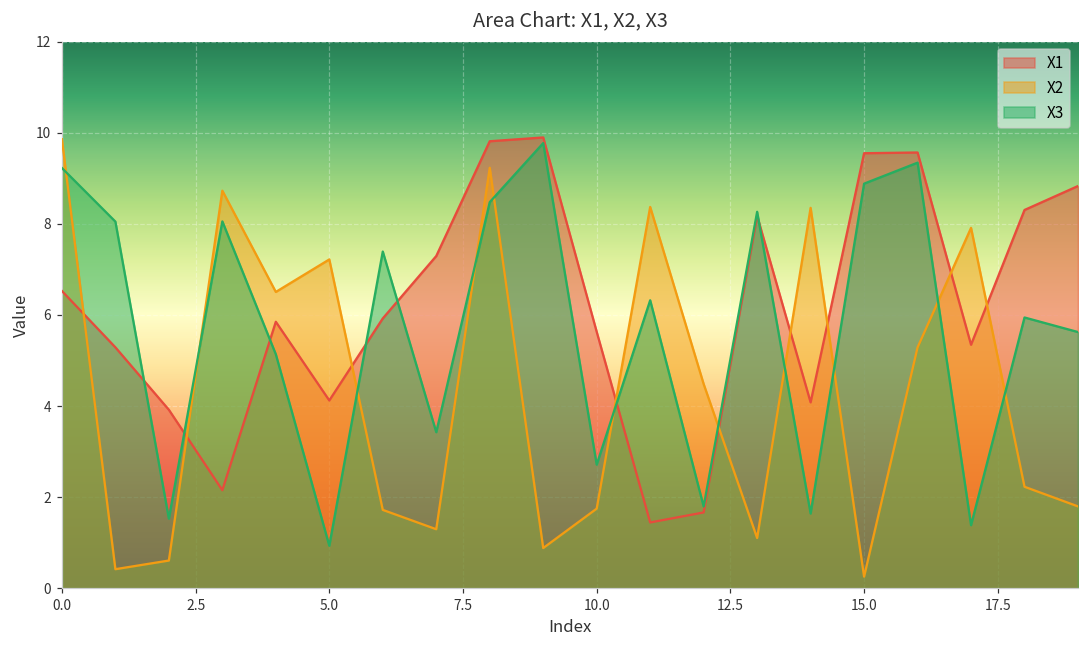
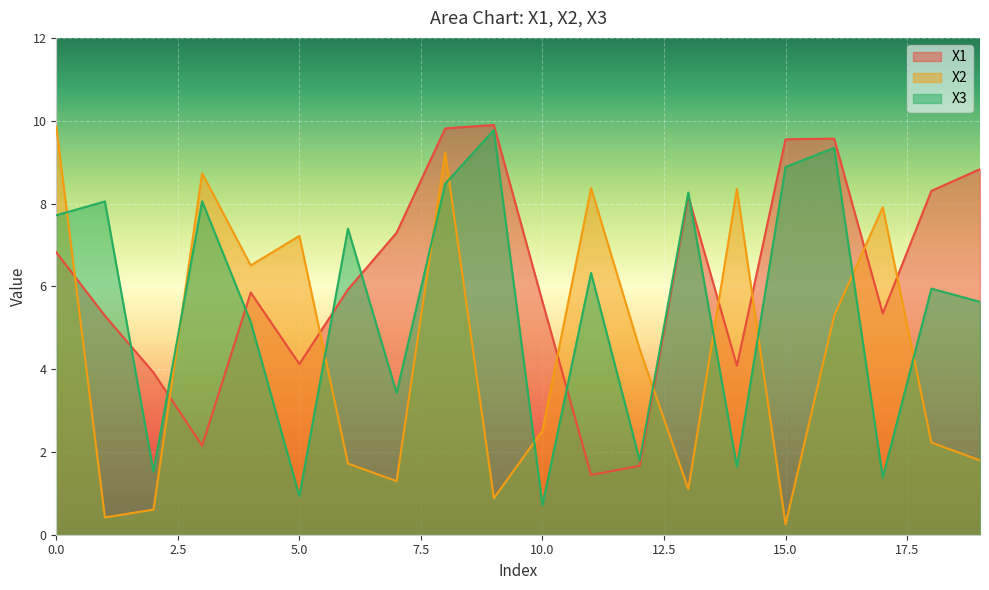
  {
    "X1": {
-     "0.0": 6.5,
+     "0.0": 6.8,
      "5.0": 4.1,
      "10.0": 5.6,
      "15.0": 9.6
    },
    "X2": {
      "0.0": 9.9,
      "5.0": 7.2,
-     "10.0": 1.7,
+     "10.0": 2.5,
      "15.0": 0.3
    },
    "X3": {
-     "0.0": 9.2,
+     "0.0": 7.7,
      "5.0": 0.9,
-     "10.0": 2.7,
+     "10.0": 0.7,
      "15.0": 8.9
    }
  }
